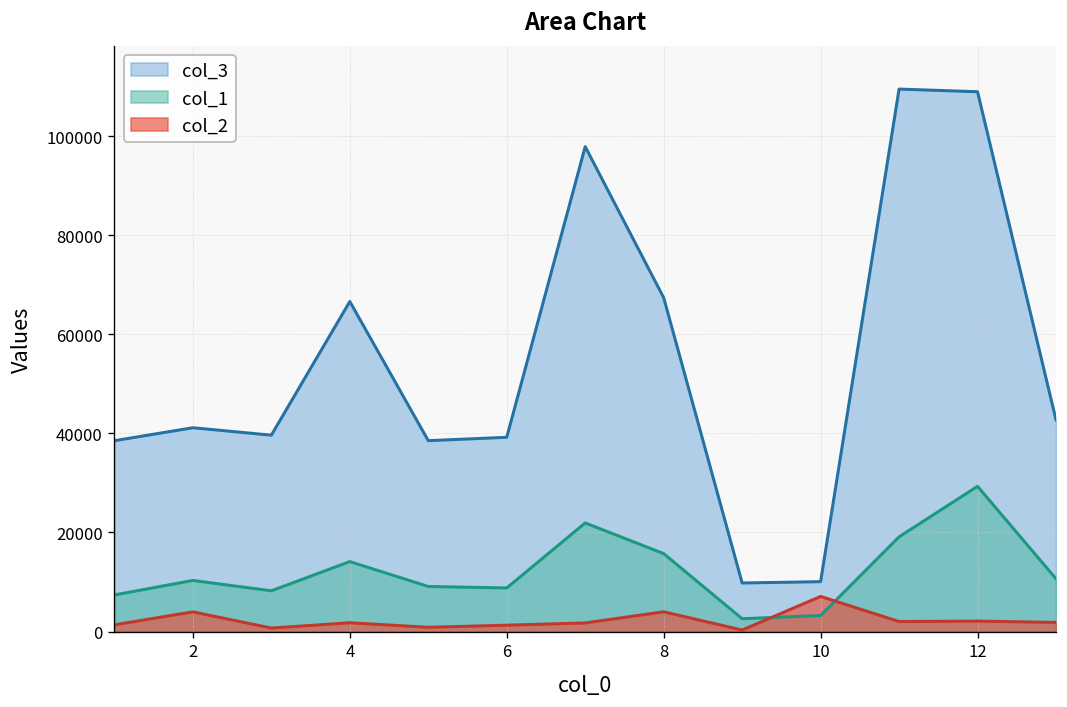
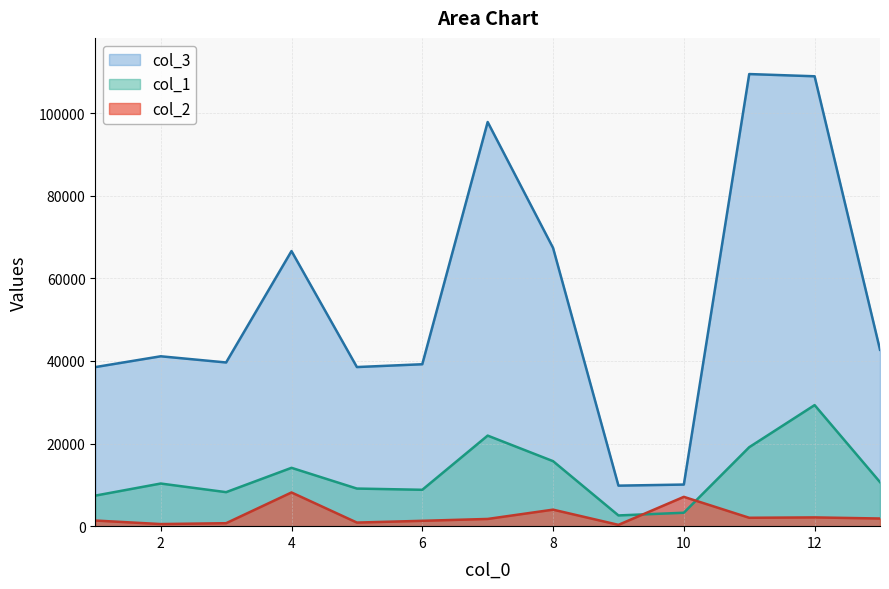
  {
    "col_2": {
-     "2": 4000,
-     "4": 2000,
+     "2": 1000,
+     "4": 8000,
      "6": 1000,
      "8": 4000,
      "10": 7000,
      "12": 2000
    }
  }
